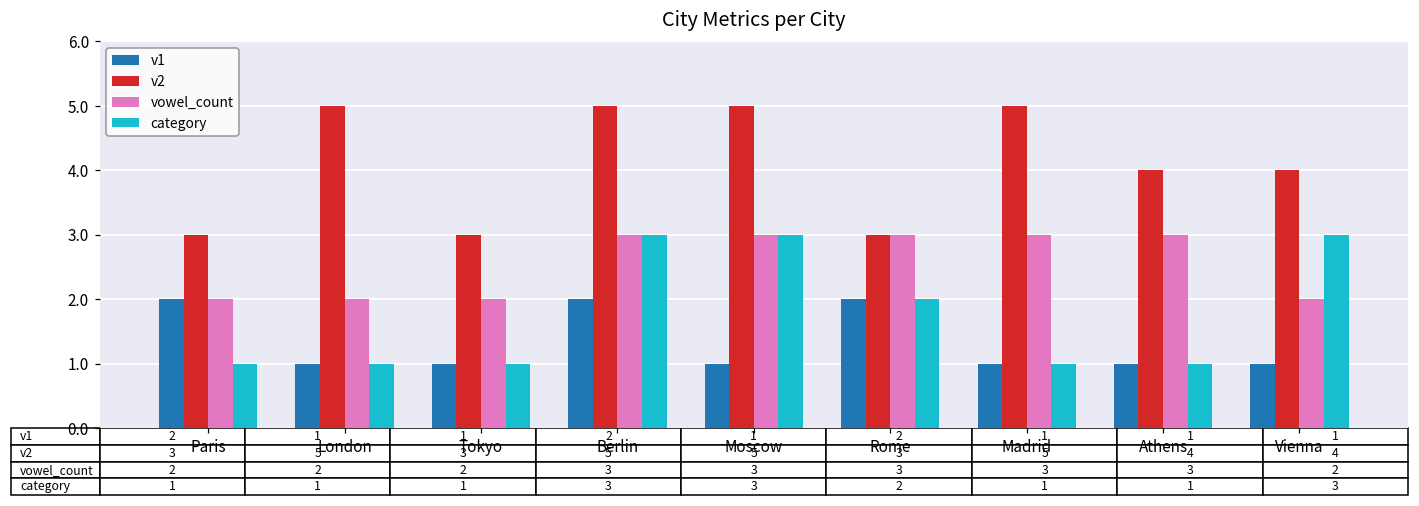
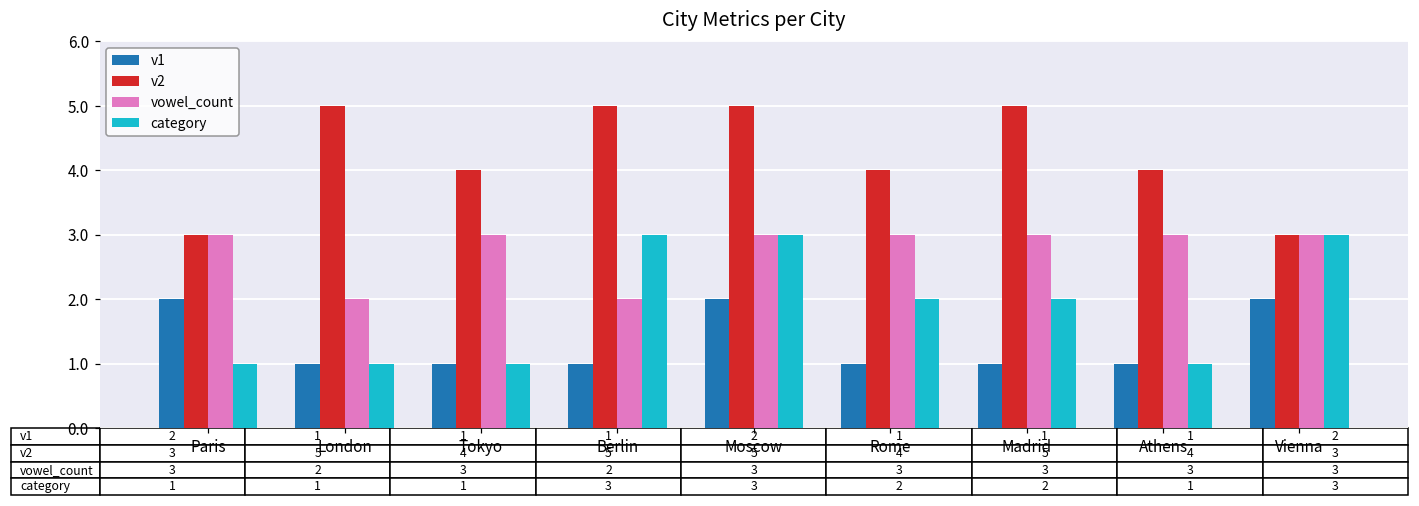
  {
    "v1": {
-     "Berlin": 2,
-     "Moscow": 1,
-     "Rome": 2,
-     "Vienna": 1
+     "Berlin": 1,
+     "Moscow": 2,
+     "Rome": 1,
+     "Vienna": 2
    },
    "v2": {
-     "Tokyo": 3,
-     "Rome": 3,
-     "Vienna": 4
+     "Tokyo": 4,
+     "Rome": 4,
+     "Vienna": 3
    },
    "vowel_count": {
-     "Paris": 2,
-     "Tokyo": 2,
-     "Berlin": 3,
-     "Vienna": 2
+     "Paris": 3,
+     "Tokyo": 3,
+     "Berlin": 2,
+     "Vienna": 3
    },
    "category": {
-     "Madrid": 1
+     "Madrid": 2
    }
  }
